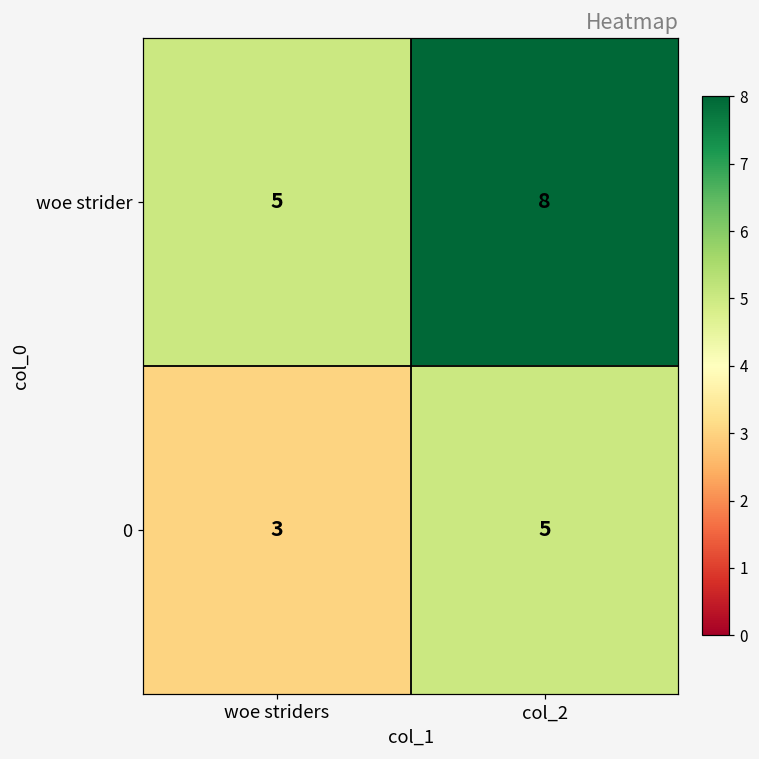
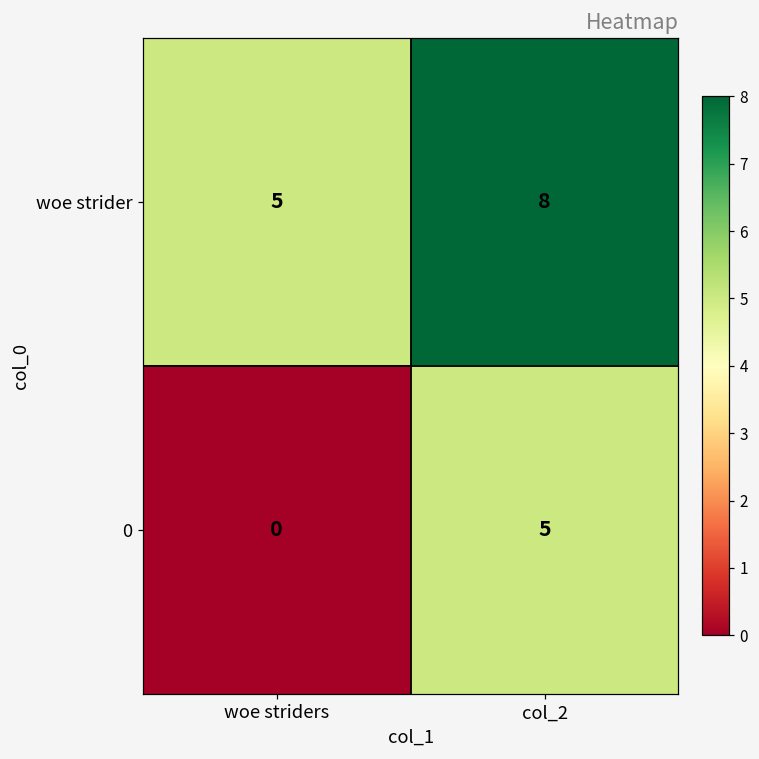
  {
    "woe strider": {
      "woe striders": 5,
      "col_2": 8
    },
    "0": {
-     "woe striders": 3,
+     "woe striders": 0,
      "col_2": 5
    }
  }
